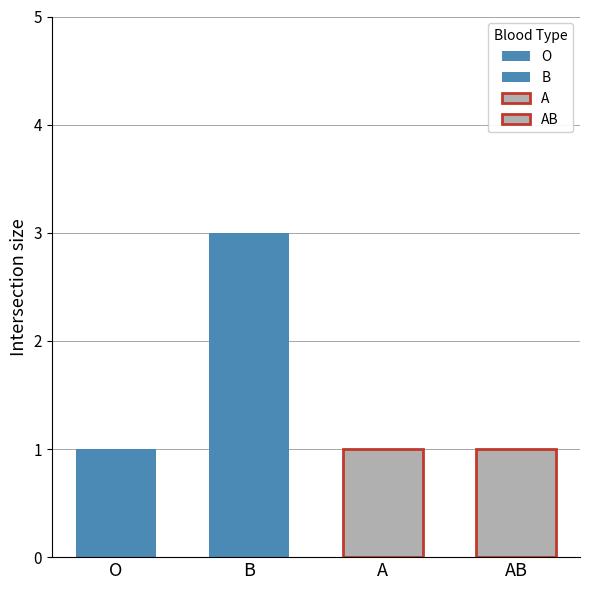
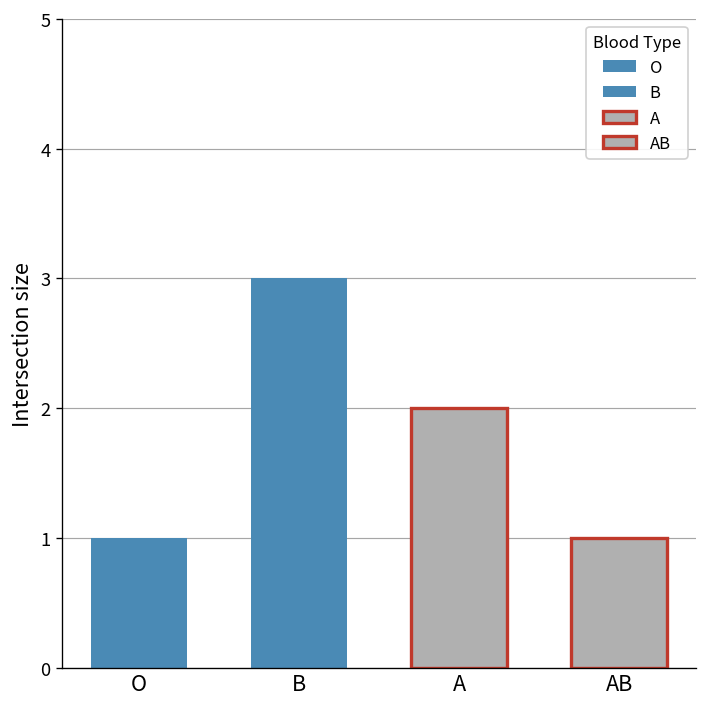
  {
    "O": 1,
    "B": 3,
-   "A": 1,
+   "A": 2,
    "AB": 1
  }
